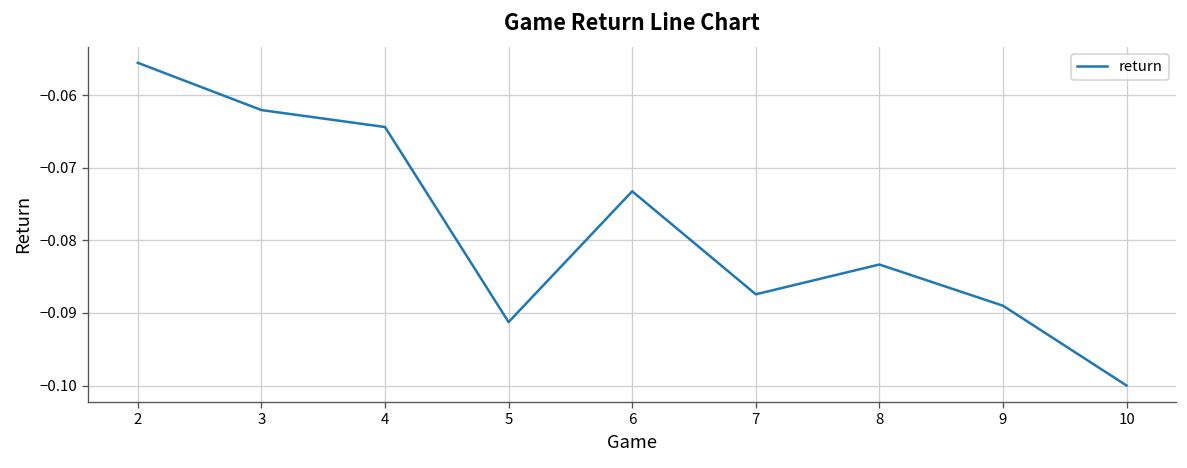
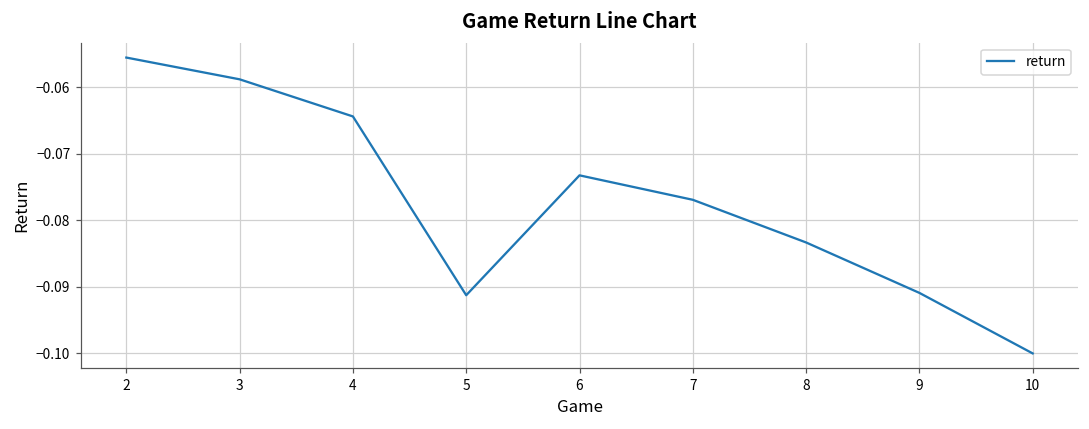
  {
    "2": -0.056,
-   "3": -0.062,
+   "3": -0.059,
    "4": -0.064,
    "5": -0.091,
    "6": -0.073,
-   "7": -0.087,
+   "7": -0.077,
    "8": -0.083,
-   "9": -0.089,
+   "9": -0.091,
    "10": -0.100
  }
